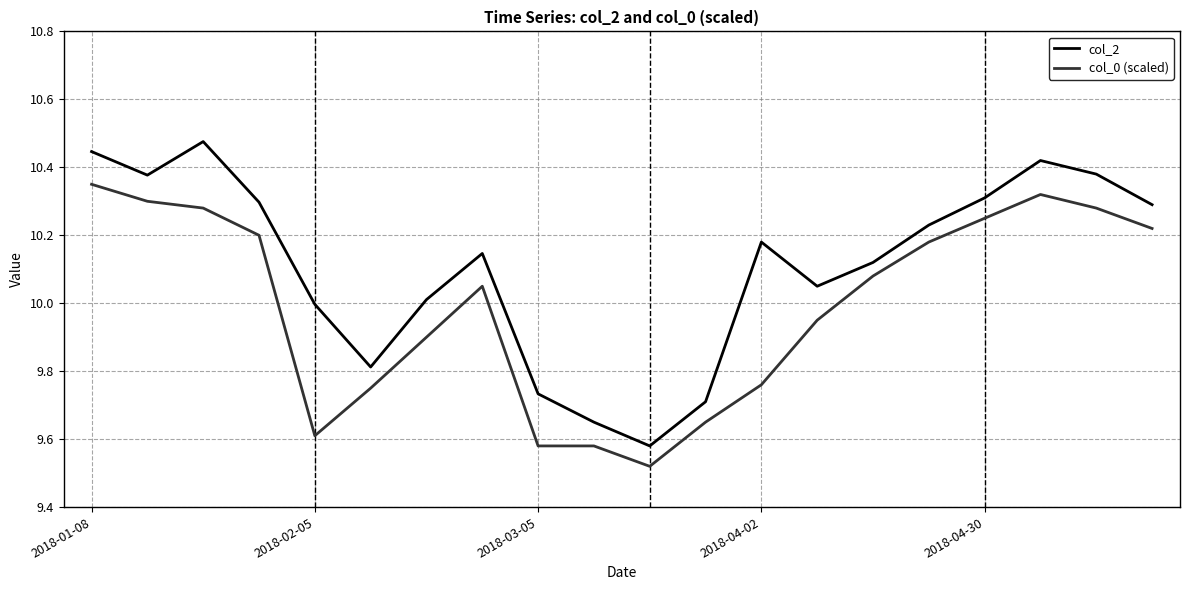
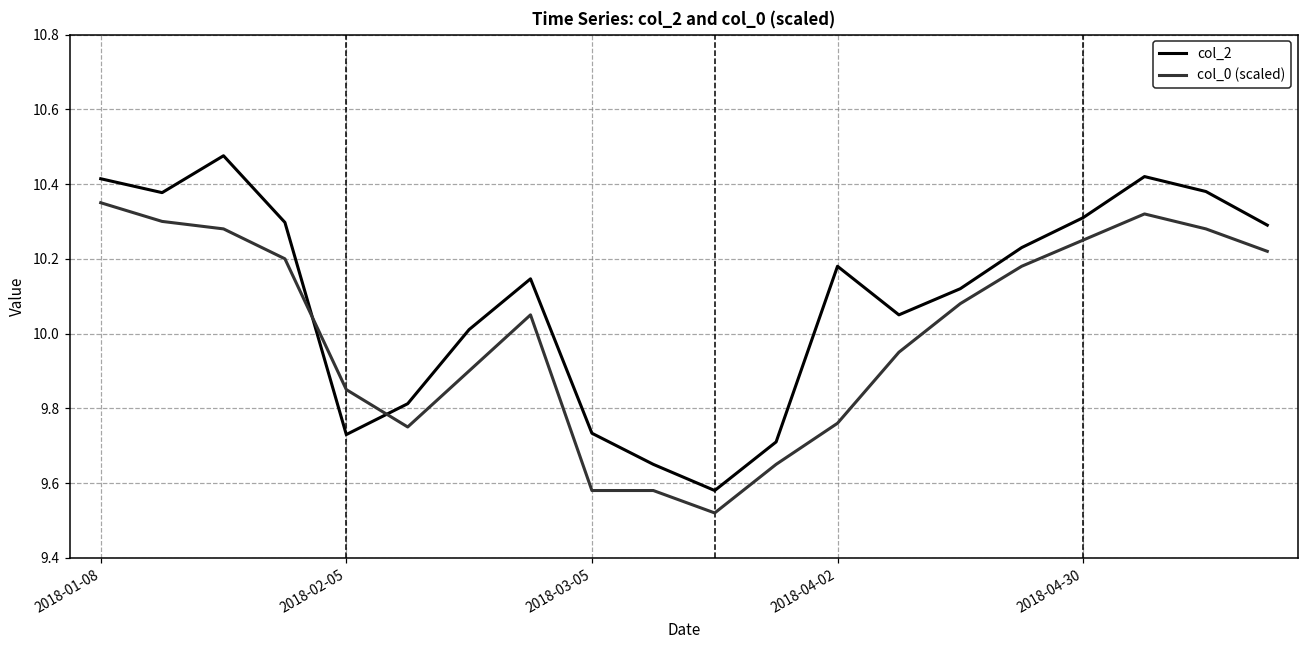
  {
    "col_2": {
-     "2018-01-08": 10.45,
-     "2018-02-05": 10.00,
+     "2018-01-08": 10.41,
+     "2018-02-05": 9.73,
      "2018-03-05": 9.73,
      "2018-04-02": 10.18,
      "2018-04-30": 10.31
    },
    "col_0 (scaled)": {
      "2018-01-08": 10.35,
-     "2018-02-05": 9.61,
+     "2018-02-05": 9.85,
      "2018-03-05": 9.58,
      "2018-04-02": 9.76,
      "2018-04-30": 10.25
    }
  }
